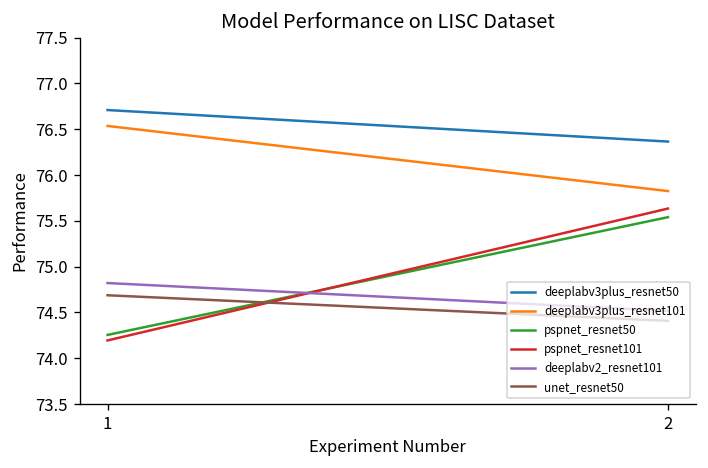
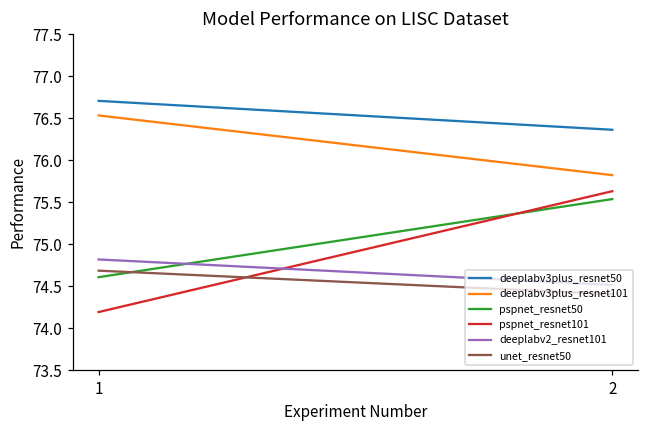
  {
    "deeplabv3plus_resnet50": {
      "1": 76.7,
      "2": 76.4
    },
    "deeplabv3plus_resnet101": {
      "1": 76.5,
      "2": 75.8
    },
    "pspnet_resnet50": {
-     "1": 74.3,
+     "1": 74.6,
      "2": 75.5
    },
    "pspnet_resnet101": {
      "1": 74.2,
      "2": 75.6
    },
    "deeplabv2_resnet101": {
      "1": 74.8
    },
    "unet_resnet50": {
      "1": 74.7
    }
  }
